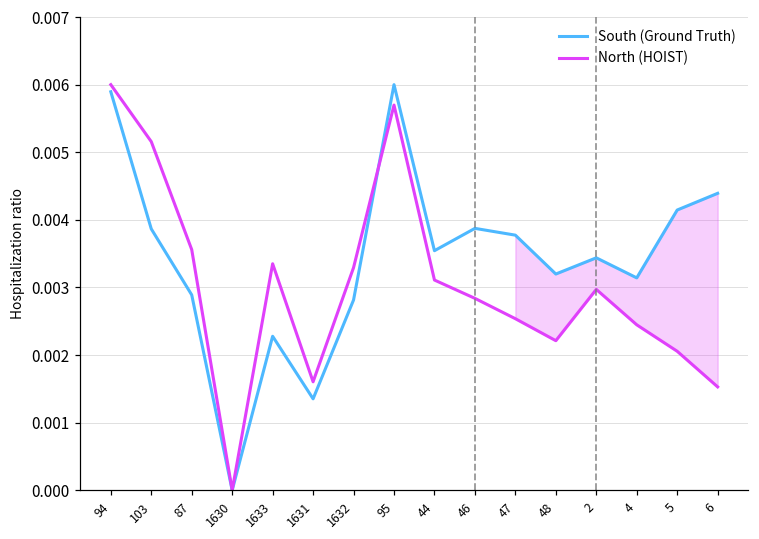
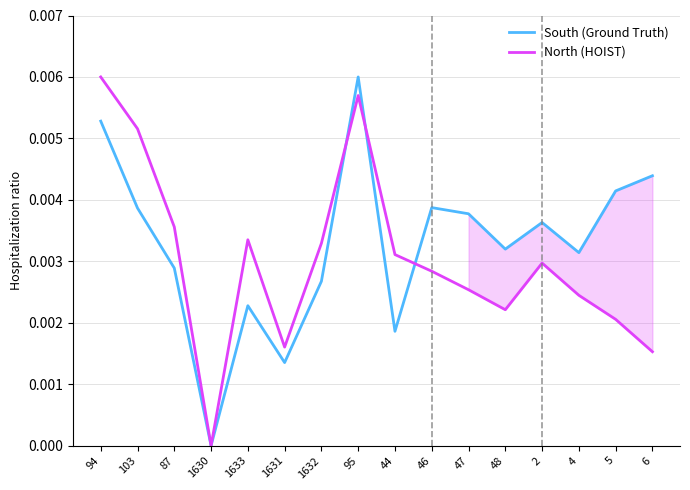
  {
    "South (Ground Truth)": {
-     "94": 0.0059,
+     "94": 0.0053,
      "103": 0.0039,
      "87": 0.0029,
      "1633": 0.0023,
      "1631": 0.0014,
-     "1632": 0.0028,
+     "1632": 0.0027,
      "95": 0.0060,
-     "44": 0.0035,
+     "44": 0.0019,
      "46": 0.0039,
-     "2": 0.0034
+     "2": 0.0036
    }
  }
